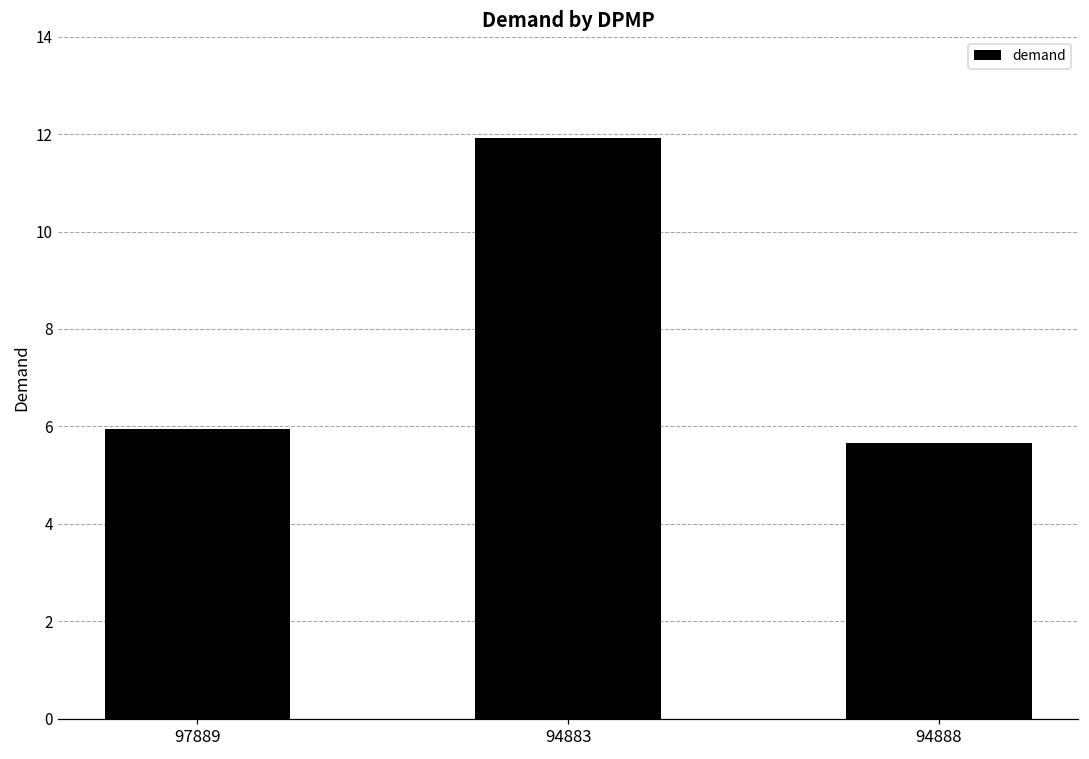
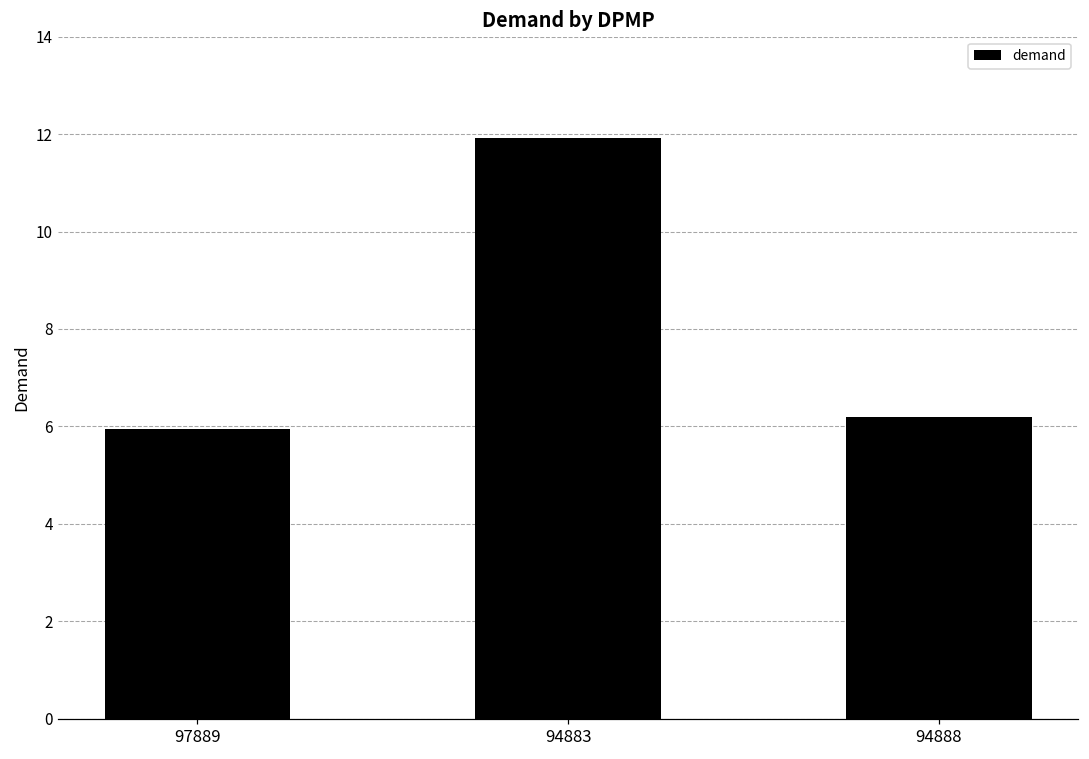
  {
    "97889": 5.9,
    "94883": 11.9,
-   "94888": 5.7
+   "94888": 6.2
  }
